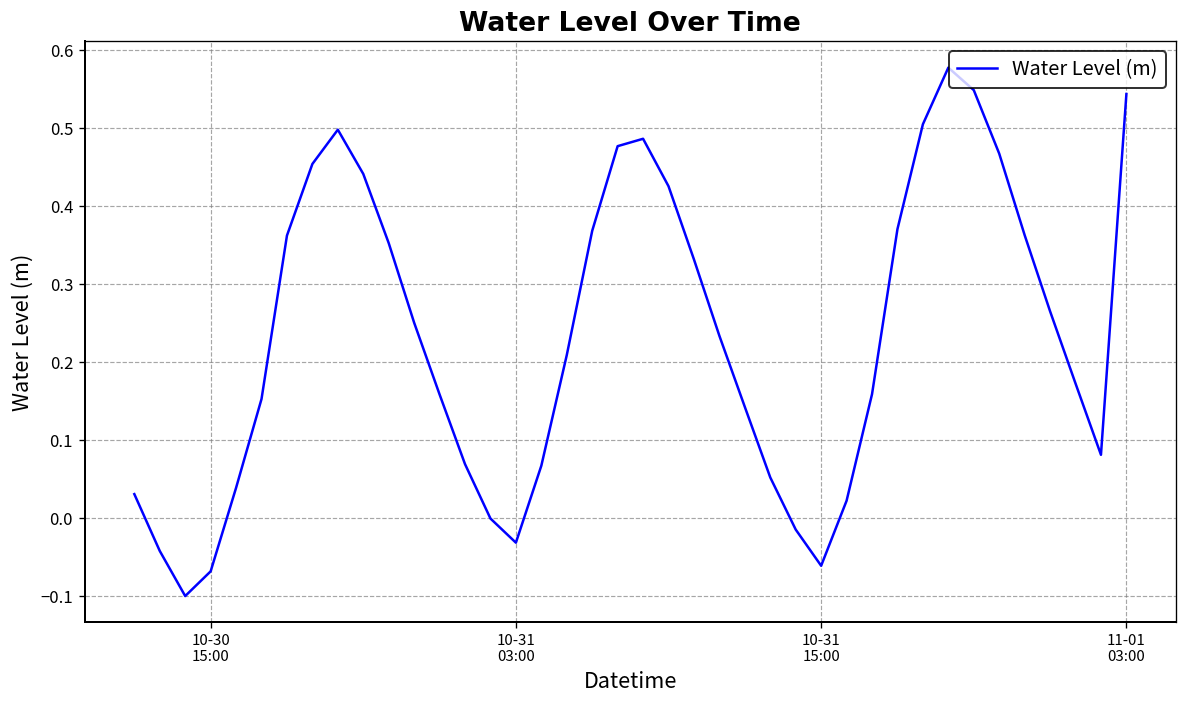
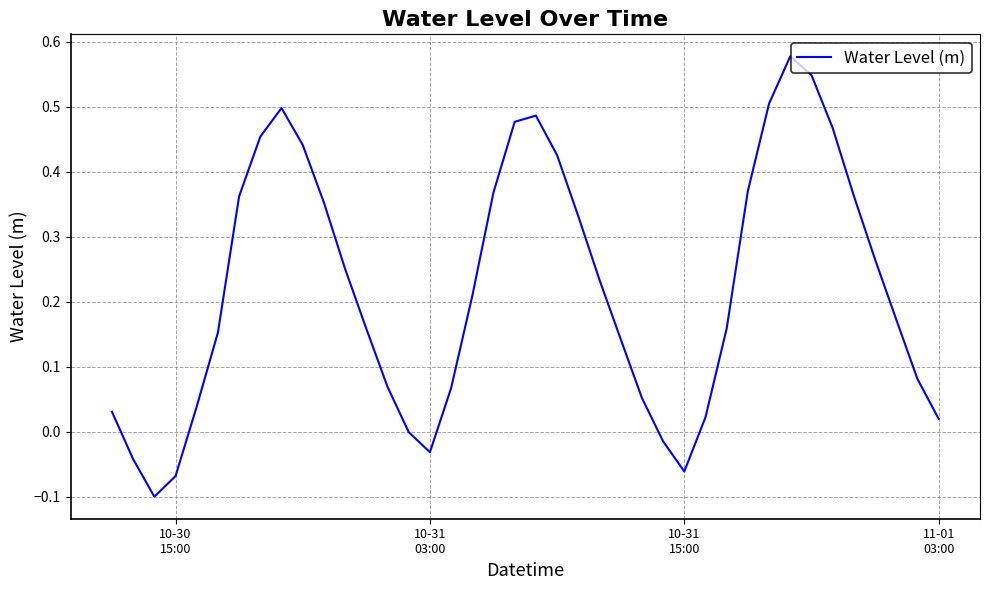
  {
    "10-30 15:00": -0.07,
    "10-31 03:00": -0.03,
    "10-31 15:00": -0.06,
-   "11-01 03:00": 0.54
+   "11-01 03:00": 0.02
  }
